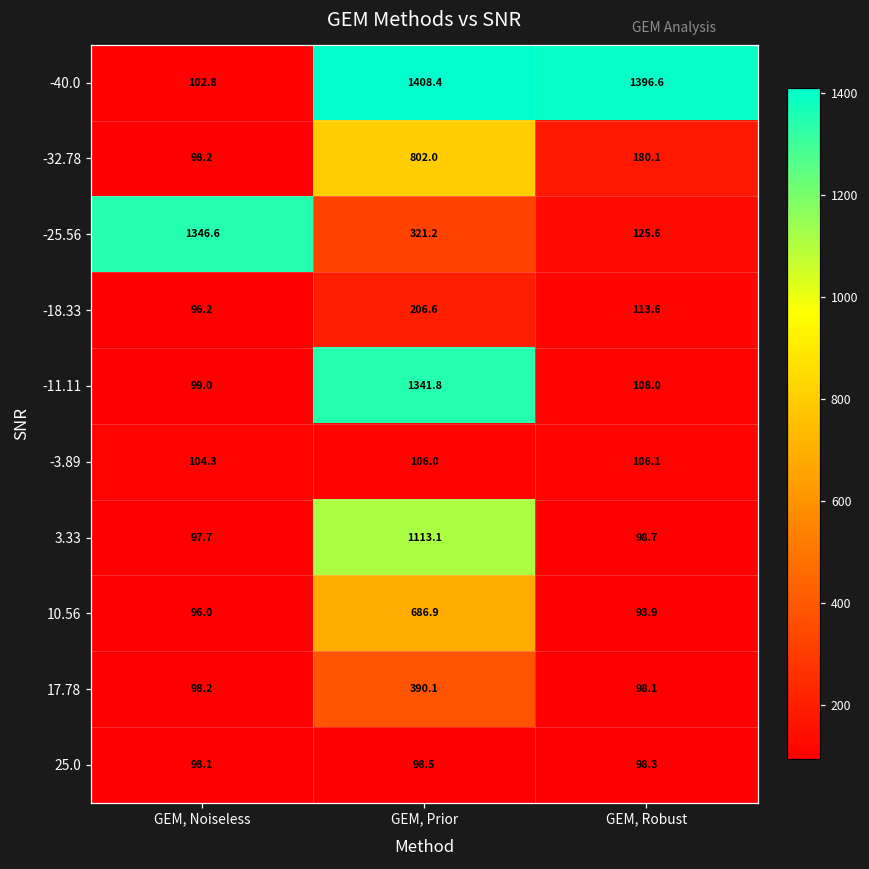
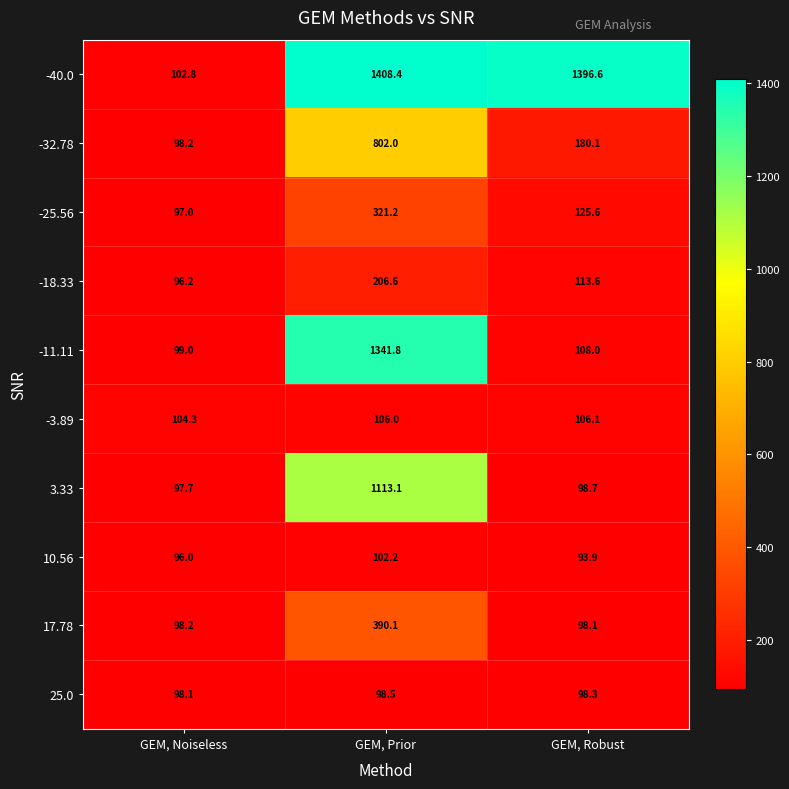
  {
    "-40.0": {
      "GEM, Noiseless": 102.8,
      "GEM, Prior": 1408.4,
      "GEM, Robust": 1396.6
    },
    "-32.78": {
      "GEM, Noiseless": 98.2,
      "GEM, Prior": 802.0,
      "GEM, Robust": 180.1
    },
    "-25.56": {
-     "GEM, Noiseless": 1346.6,
+     "GEM, Noiseless": 97.0,
      "GEM, Prior": 321.2,
      "GEM, Robust": 125.6
    },
    "-18.33": {
      "GEM, Noiseless": 96.2,
      "GEM, Prior": 206.6,
      "GEM, Robust": 113.6
    },
    "-11.11": {
      "GEM, Noiseless": 99.0,
      "GEM, Prior": 1341.8,
      "GEM, Robust": 108.0
    },
    "-3.89": {
      "GEM, Noiseless": 104.3,
      "GEM, Prior": 106.0,
      "GEM, Robust": 106.1
    },
    "3.33": {
      "GEM, Noiseless": 97.7,
      "GEM, Prior": 1113.1,
      "GEM, Robust": 98.7
    },
    "10.56": {
      "GEM, Noiseless": 96.0,
-     "GEM, Prior": 686.9,
+     "GEM, Prior": 102.2,
      "GEM, Robust": 93.9
    },
    "17.78": {
      "GEM, Noiseless": 98.2,
      "GEM, Prior": 390.1,
      "GEM, Robust": 98.1
    },
    "25.0": {
      "GEM, Noiseless": 98.1,
      "GEM, Prior": 98.5,
      "GEM, Robust": 98.3
    }
  }
